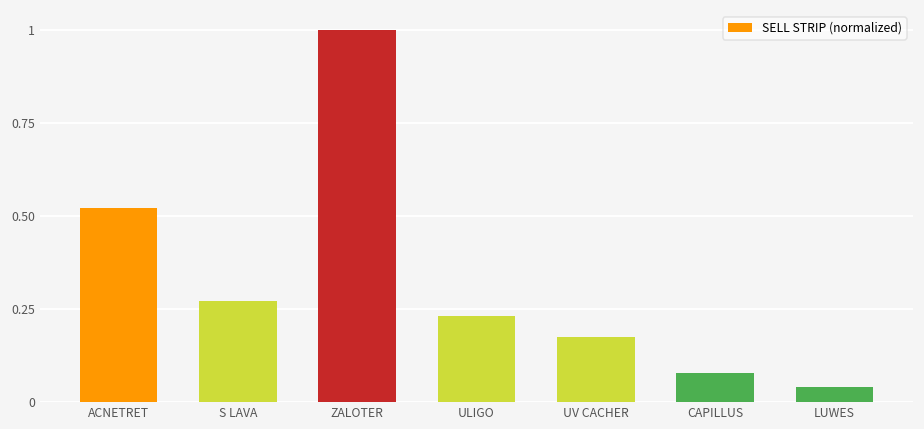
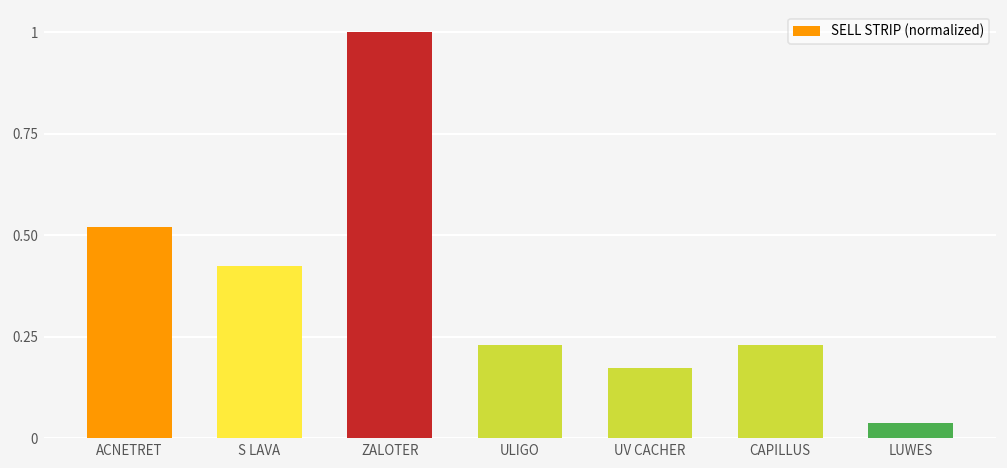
  {
    "ACNETRET": 0.52,
-   "S LAVA": 0.27,
+   "S LAVA": 0.42,
    "ZALOTER": 1.00,
    "ULIGO": 0.23,
    "UV CACHER": 0.17,
-   "CAPILLUS": 0.08,
+   "CAPILLUS": 0.23,
    "LUWES": 0.04
  }
